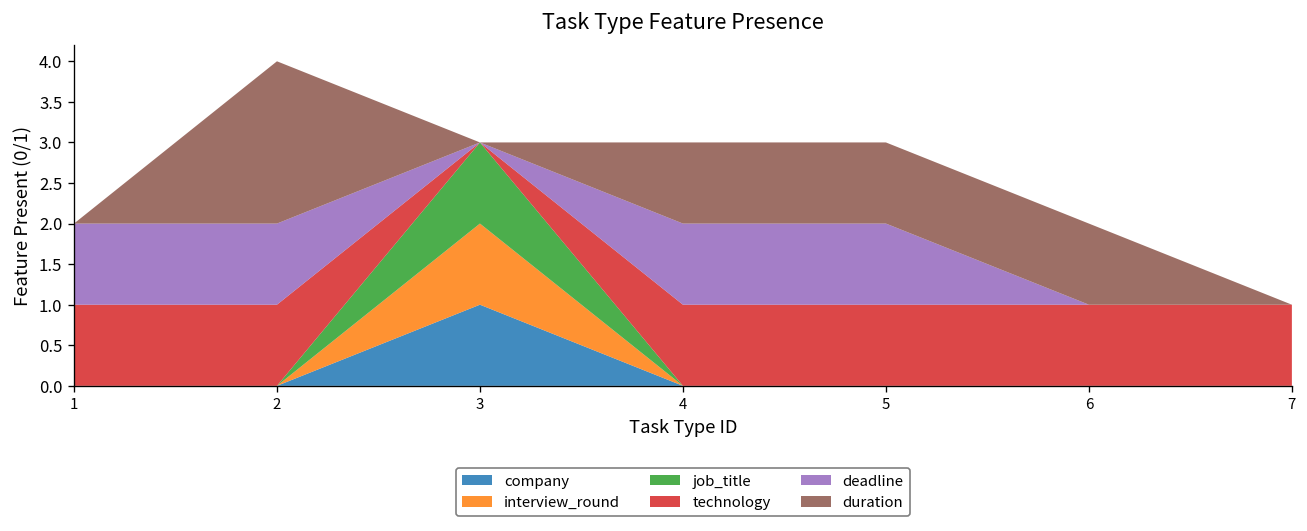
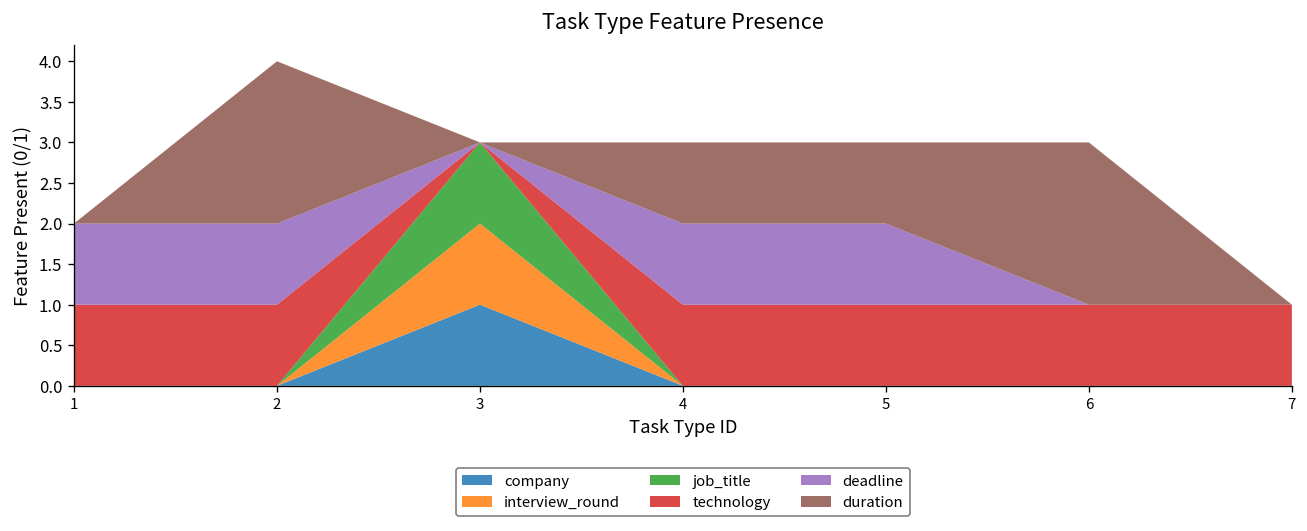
  {
    "company": {
      "3": 1
    },
    "duration": {
-     "6": 1
+     "6": 2
    }
  }
